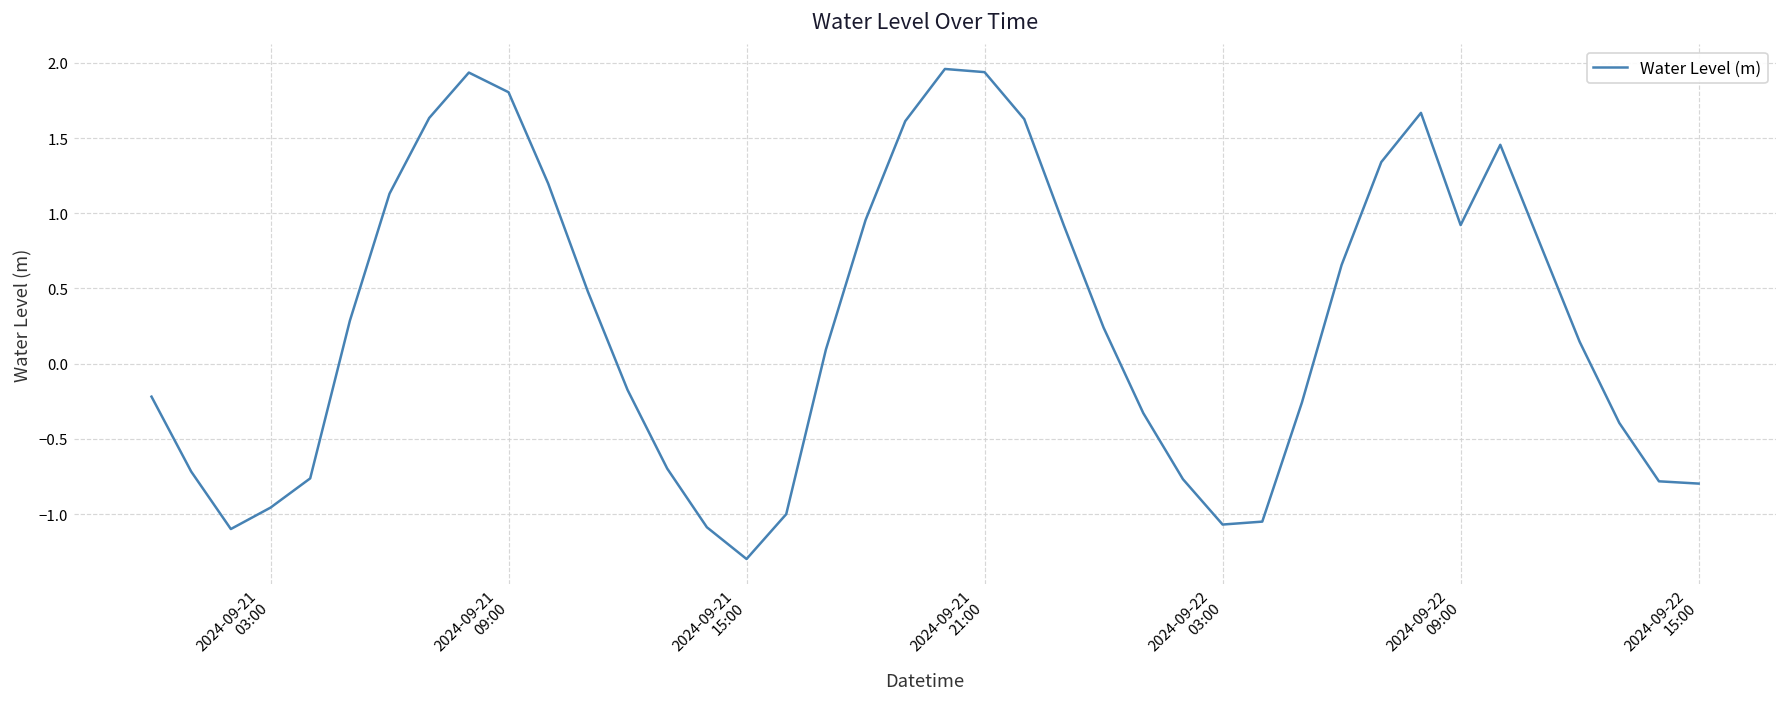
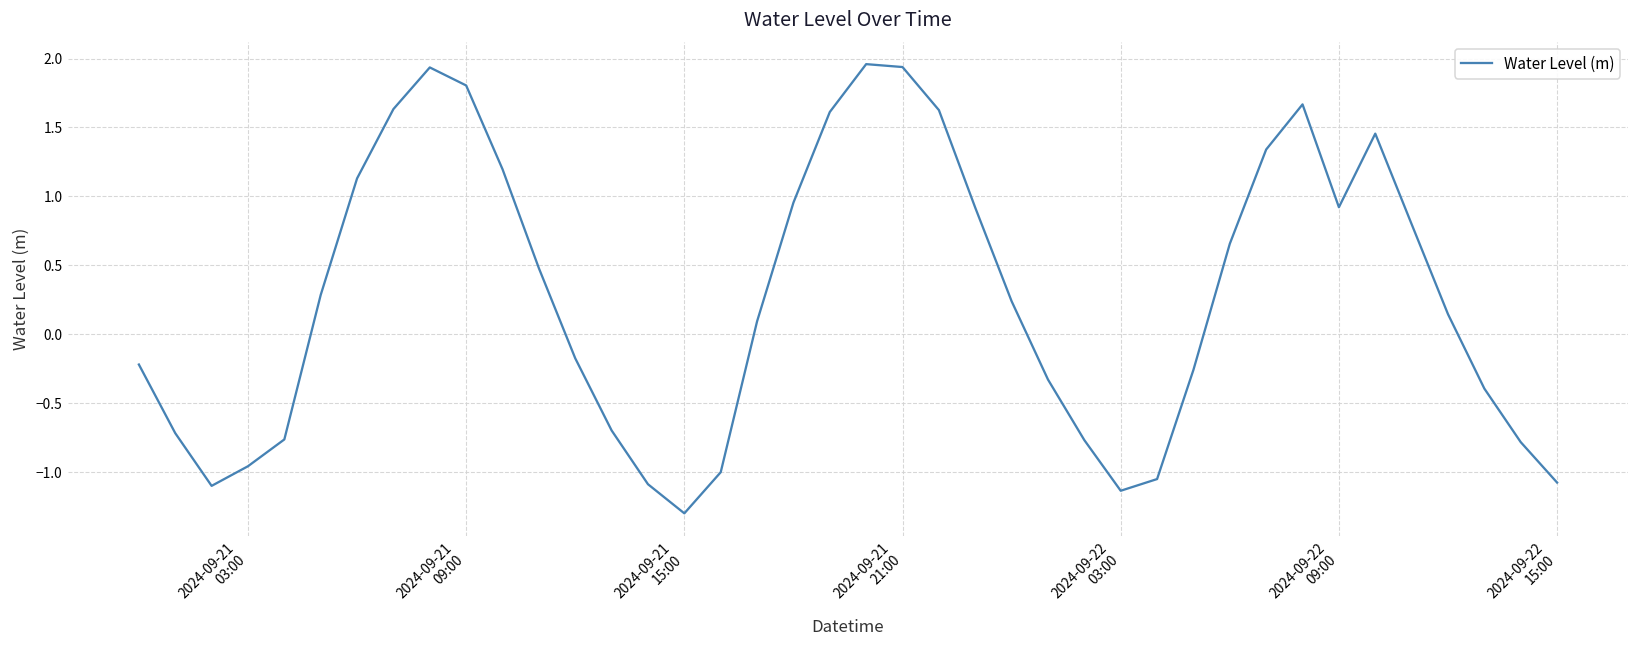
  {
    "2024-09-21 03:00": -0.96,
    "2024-09-21 09:00": 1.80,
    "2024-09-21 15:00": -1.30,
    "2024-09-21 21:00": 1.94,
-   "2024-09-22 03:00": -1.07,
+   "2024-09-22 03:00": -1.13,
    "2024-09-22 09:00": 0.92,
-   "2024-09-22 15:00": -0.80
+   "2024-09-22 15:00": -1.08
  }
